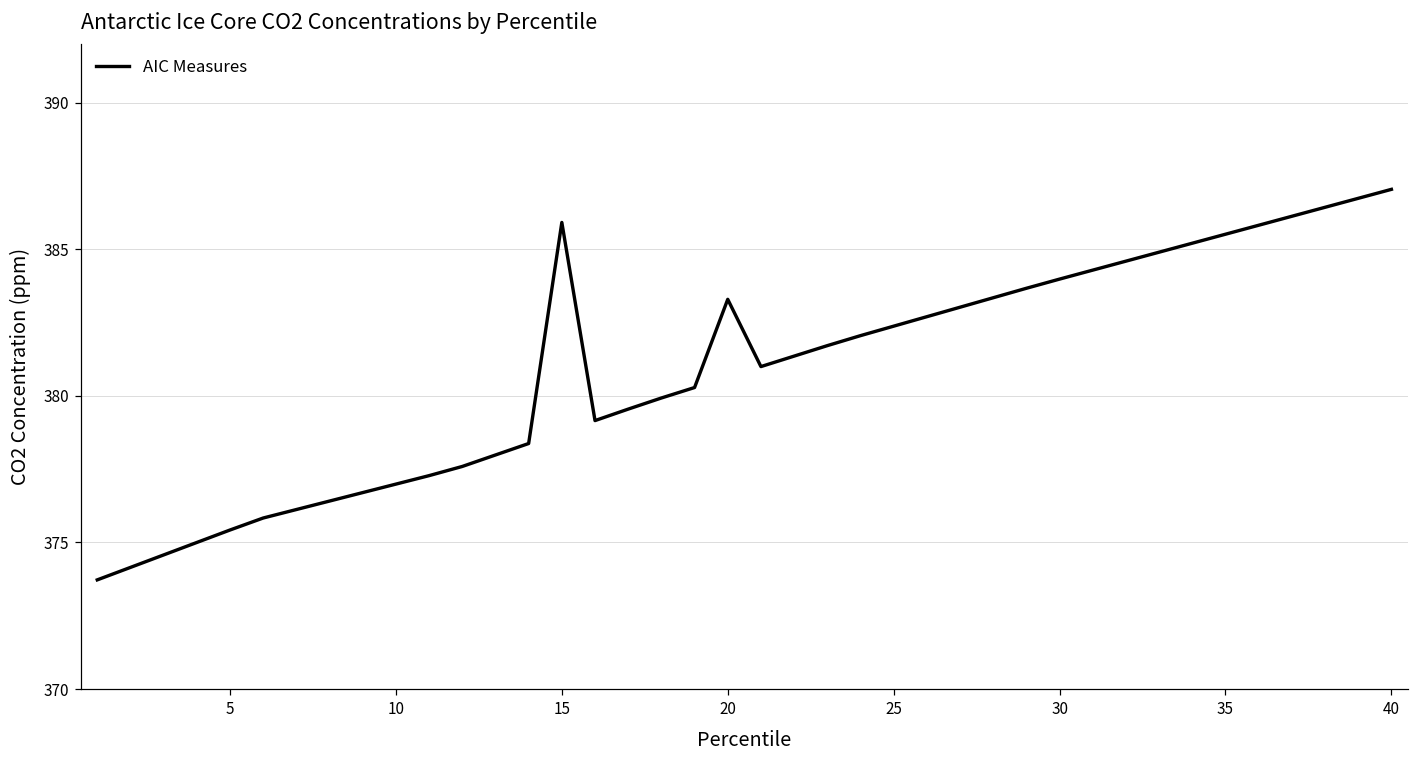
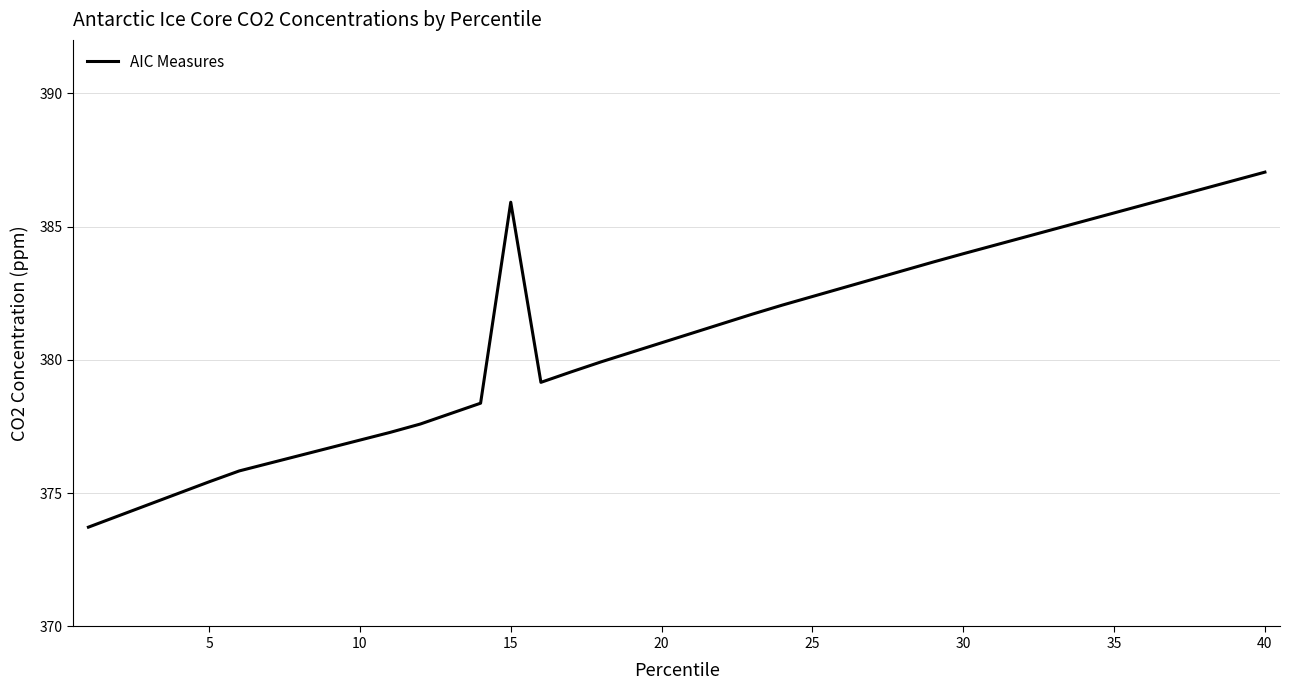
  {
    "5": 375.4,
    "10": 377.0,
    "15": 385.9,
-   "20": 383.3,
+   "20": 380.6,
    "25": 382.4,
    "30": 384.0,
    "35": 385.5,
    "40": 387.0
  }
